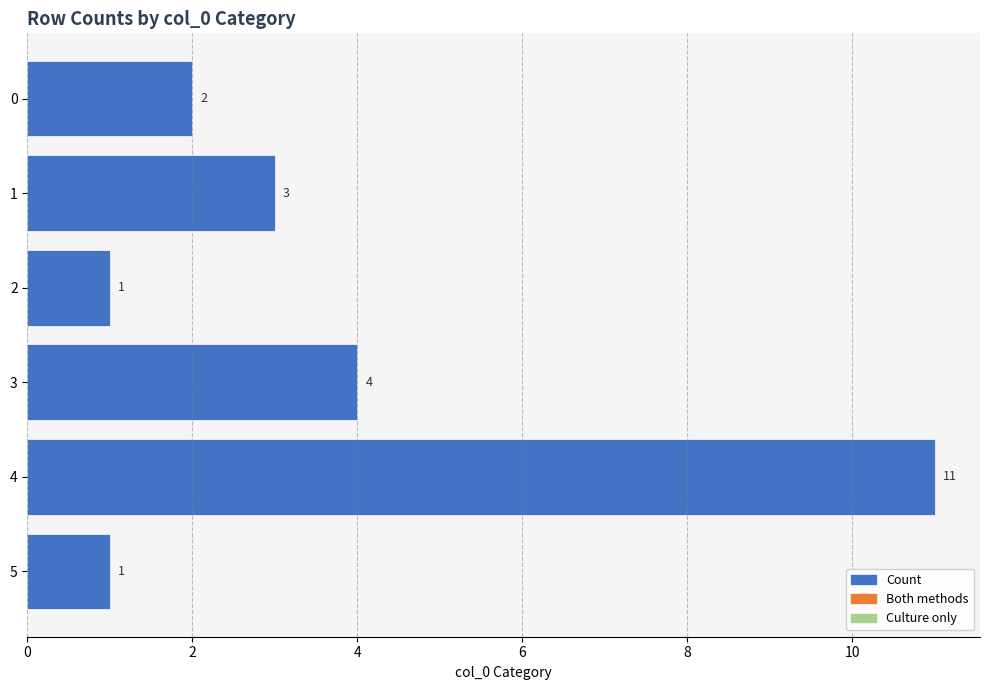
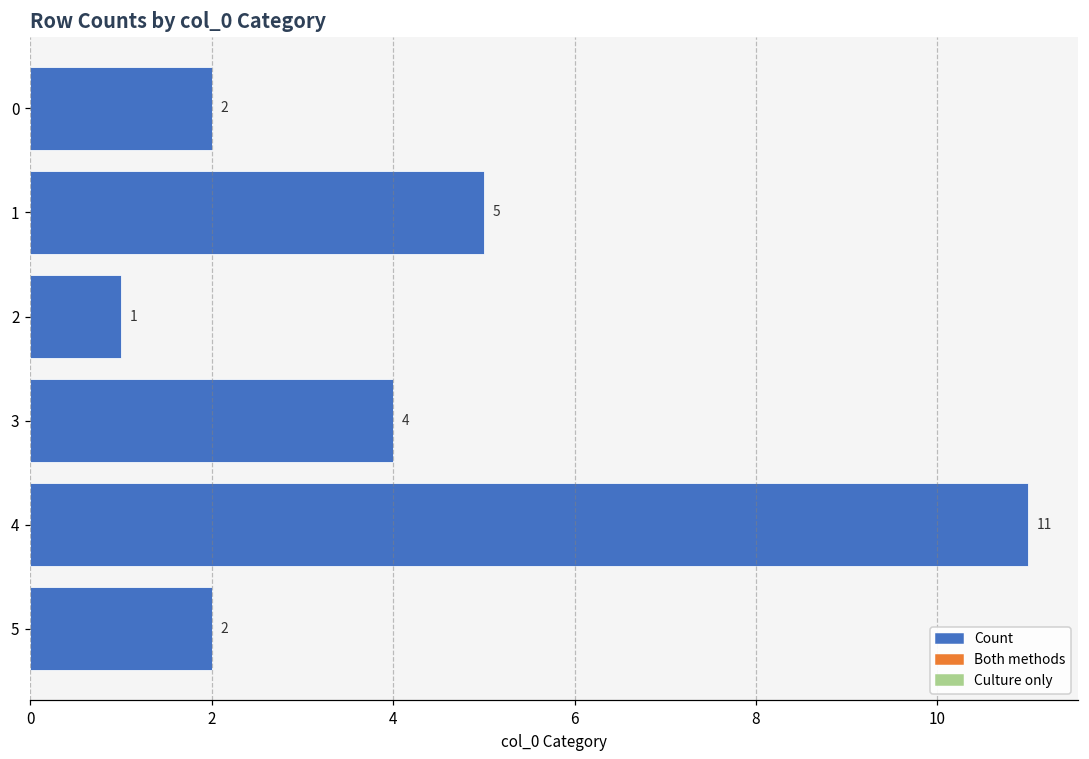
  {
    "0": 2,
-   "1": 3,
+   "1": 5,
    "2": 1,
    "3": 4,
    "4": 11,
-   "5": 1
+   "5": 2
  }
